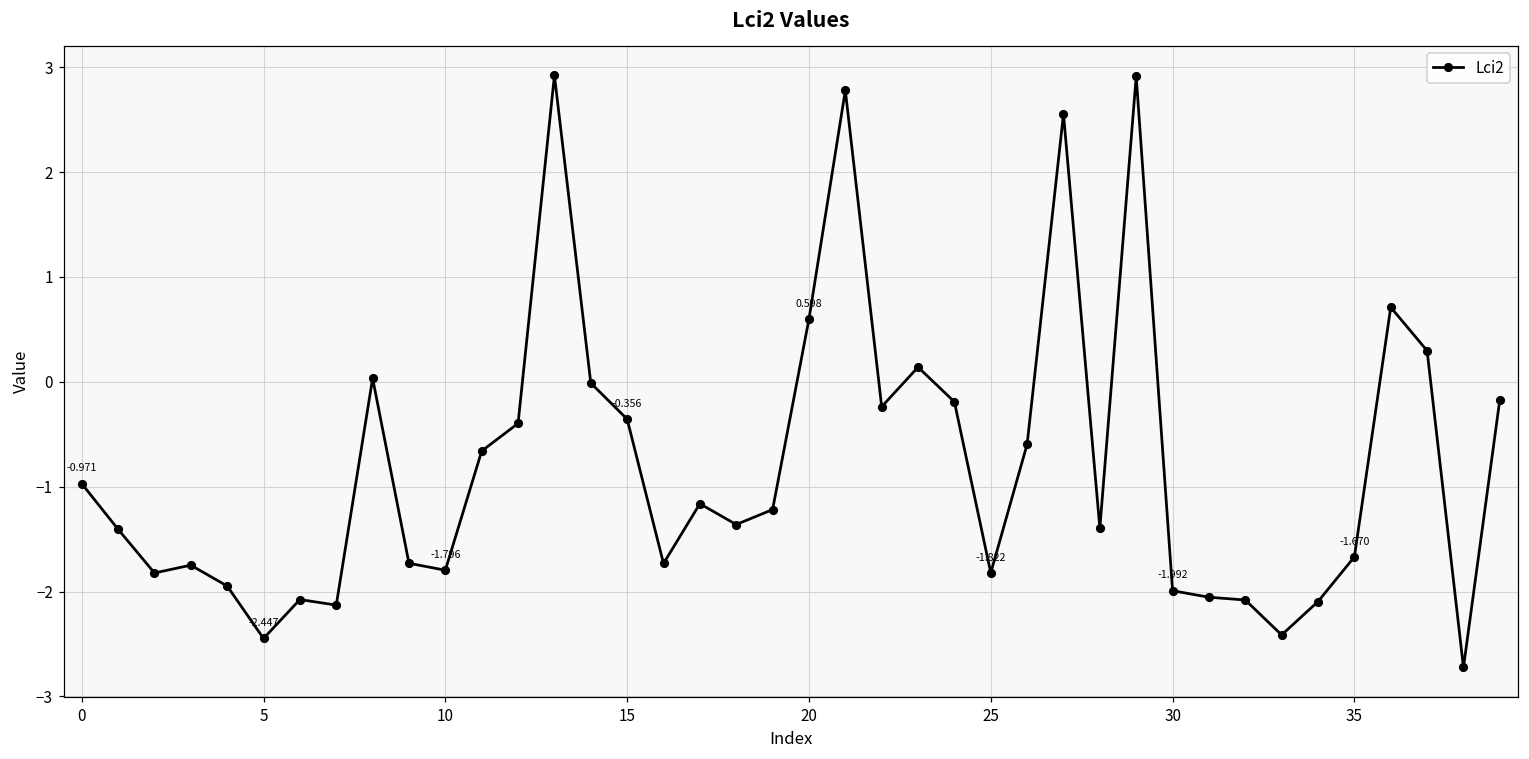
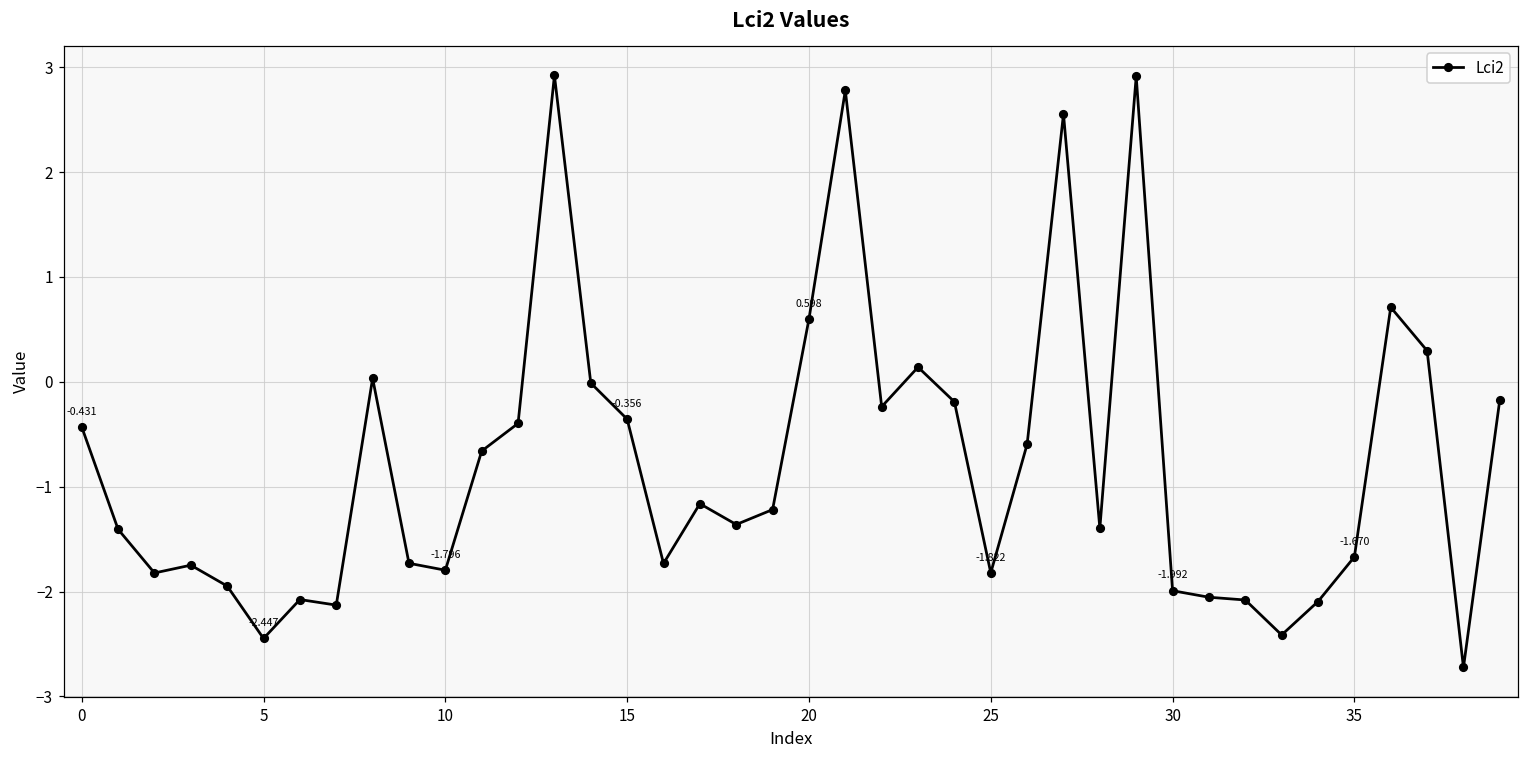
  {
-   "0": -0.971,
+   "0": -0.431,
    "5": -2.447,
    "10": -1.796,
    "15": -0.356,
    "20": 0.598,
    "25": -1.822,
    "30": -1.992,
    "35": -1.670
  }
